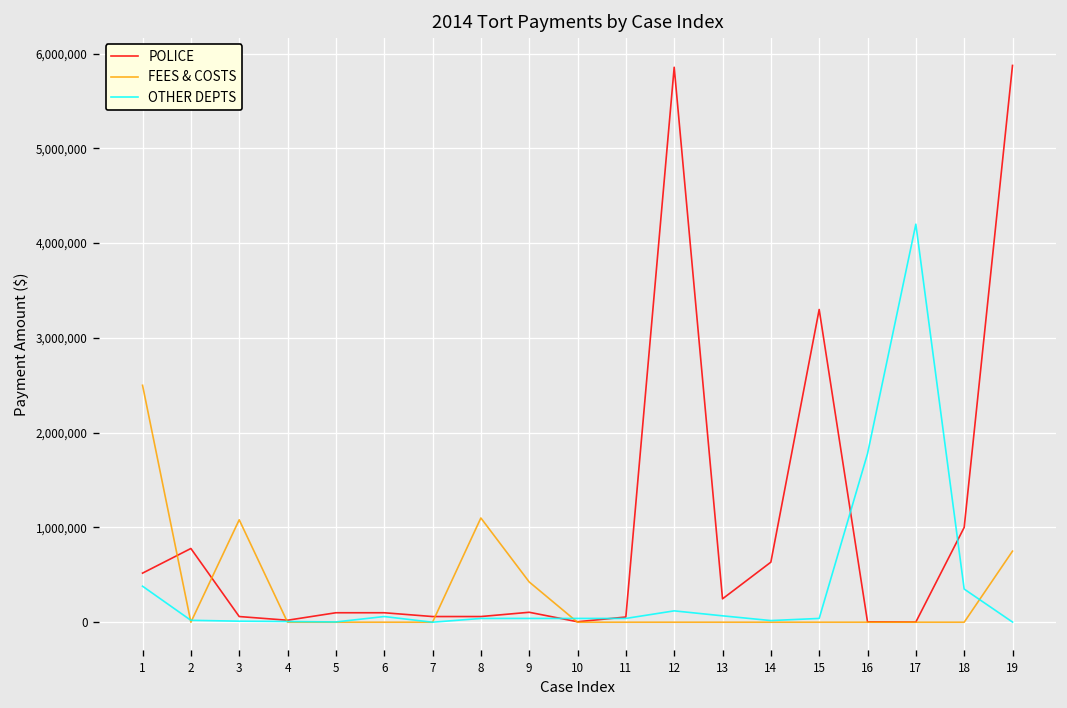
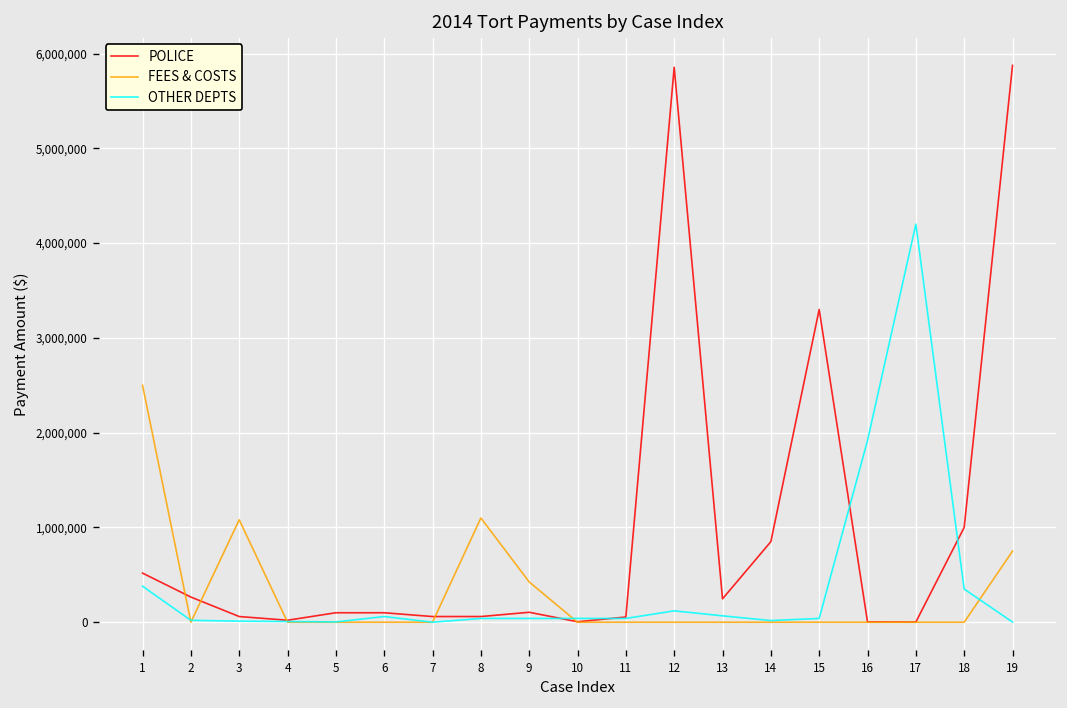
  {
    "POLICE": {
      "1": "500,000",
-     "2": "800,000",
+     "2": "300,000",
      "3": "100,000",
      "5": "100,000",
      "6": "100,000",
      "7": "100,000",
      "9": "100,000",
      "12": "5,900,000",
      "13": "200,000",
-     "14": "600,000",
+     "14": "900,000",
      "15": "3,300,000",
      "18": "1,000,000",
      "19": "5,900,000"
    },
    "FEES & COSTS": {
      "1": "2,500,000",
      "3": "1,100,000",
      "6": "0",
      "8": "1,100,000",
      "9": "400,000",
      "11": "0",
      "12": "0",
      "13": "0",
      "15": "0",
      "18": "0",
      "19": "800,000"
    },
    "OTHER DEPTS": {
      "1": "400,000",
      "3": "0",
      "6": "100,000",
      "9": "0",
      "10": "0",
      "12": "100,000",
      "13": "100,000",
      "15": "0",
-     "16": "1,800,000",
+     "16": "1,900,000",
      "17": "4,200,000",
      "18": "400,000",
      "19": "0"
    }
  }
